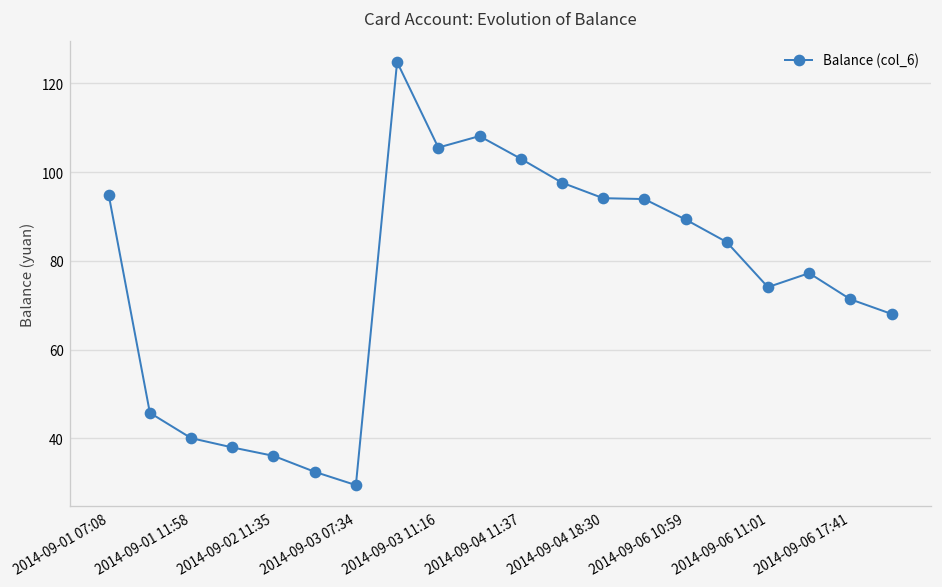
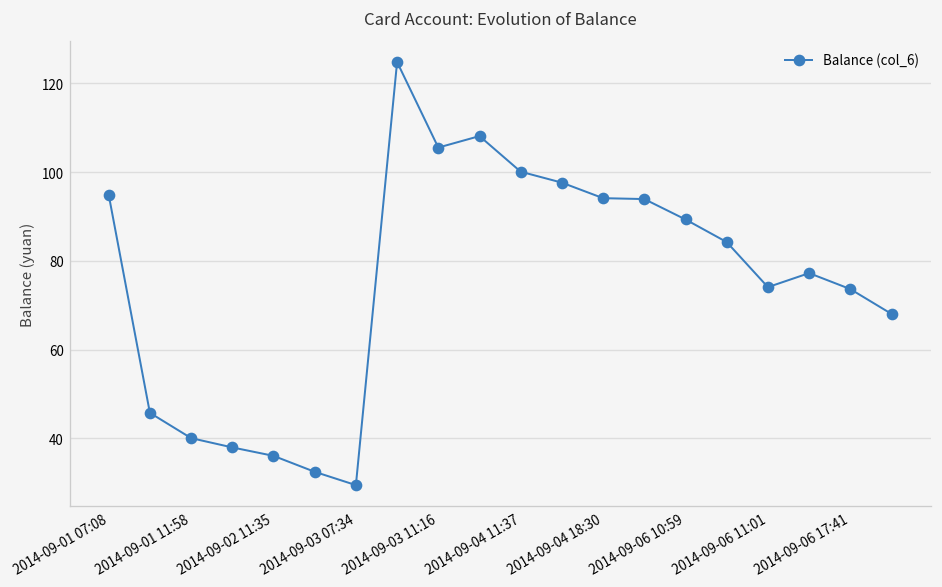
  {
    "2014-09-01 07:08": 95,
    "2014-09-01 11:58": 40,
    "2014-09-02 11:35": 36,
    "2014-09-03 07:34": 29,
    "2014-09-03 11:16": 106,
-   "2014-09-04 11:37": 103,
+   "2014-09-04 11:37": 100,
    "2014-09-04 18:30": 94,
    "2014-09-06 10:59": 89,
    "2014-09-06 11:01": 74,
-   "2014-09-06 17:41": 71
+   "2014-09-06 17:41": 74
  }
